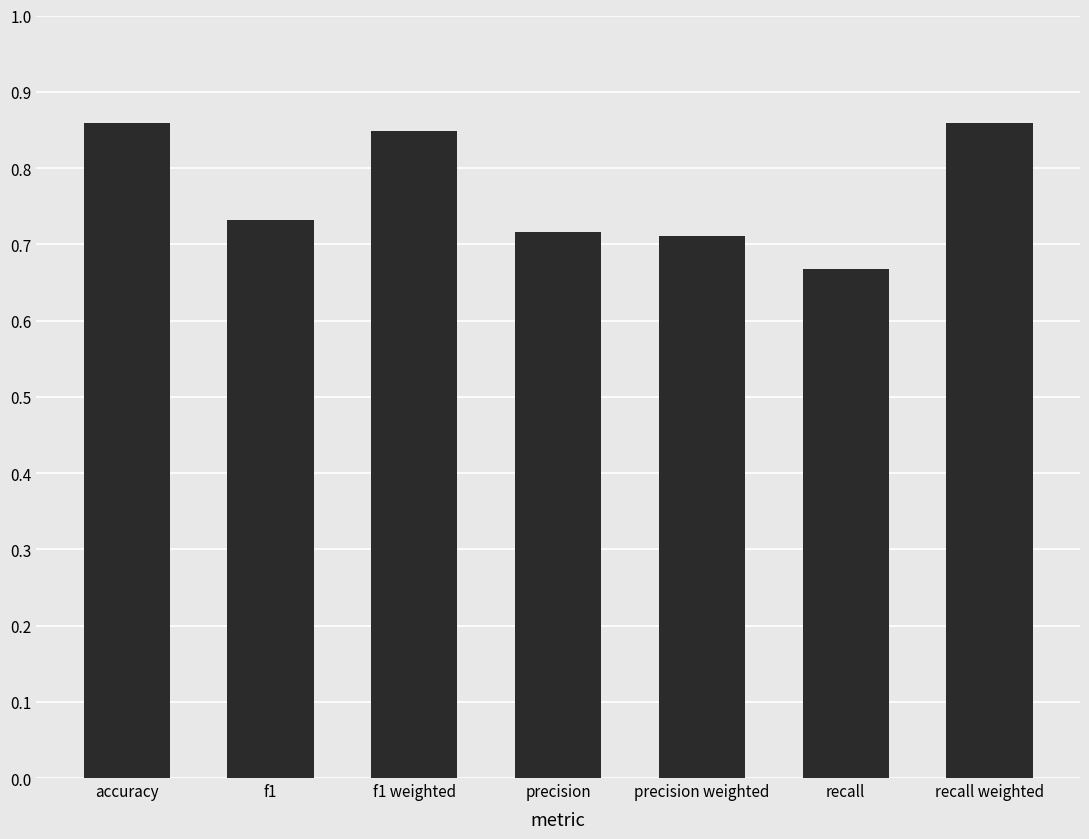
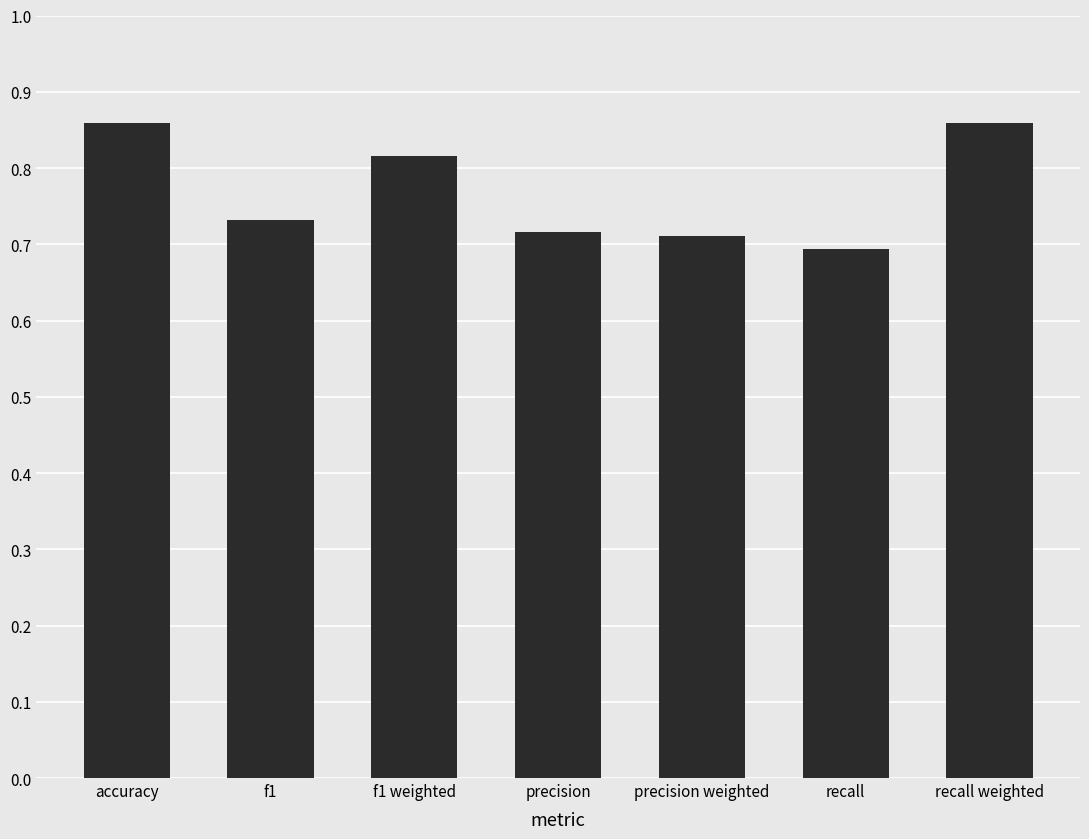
  {
    "accuracy": 0.86,
    "f1": 0.73,
-   "f1 weighted": 0.85,
+   "f1 weighted": 0.82,
    "precision": 0.72,
    "precision weighted": 0.71,
-   "recall": 0.67,
+   "recall": 0.69,
    "recall weighted": 0.86
  }
